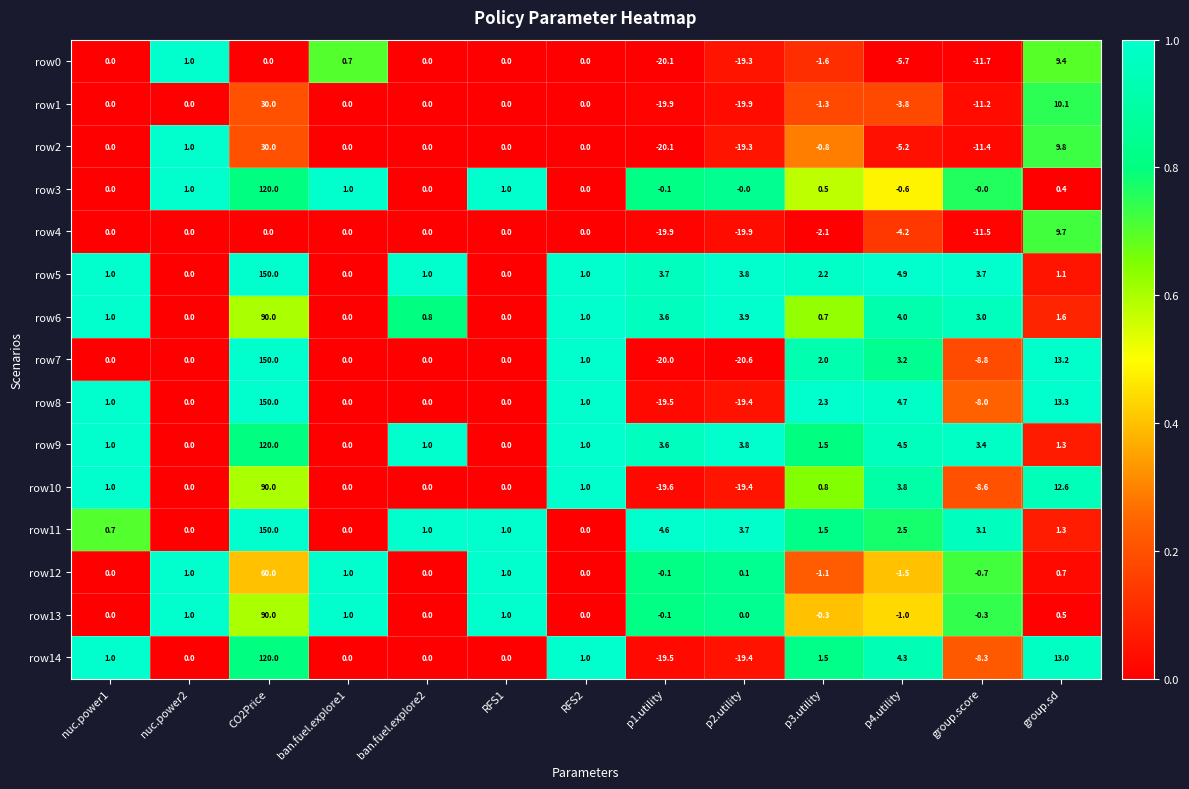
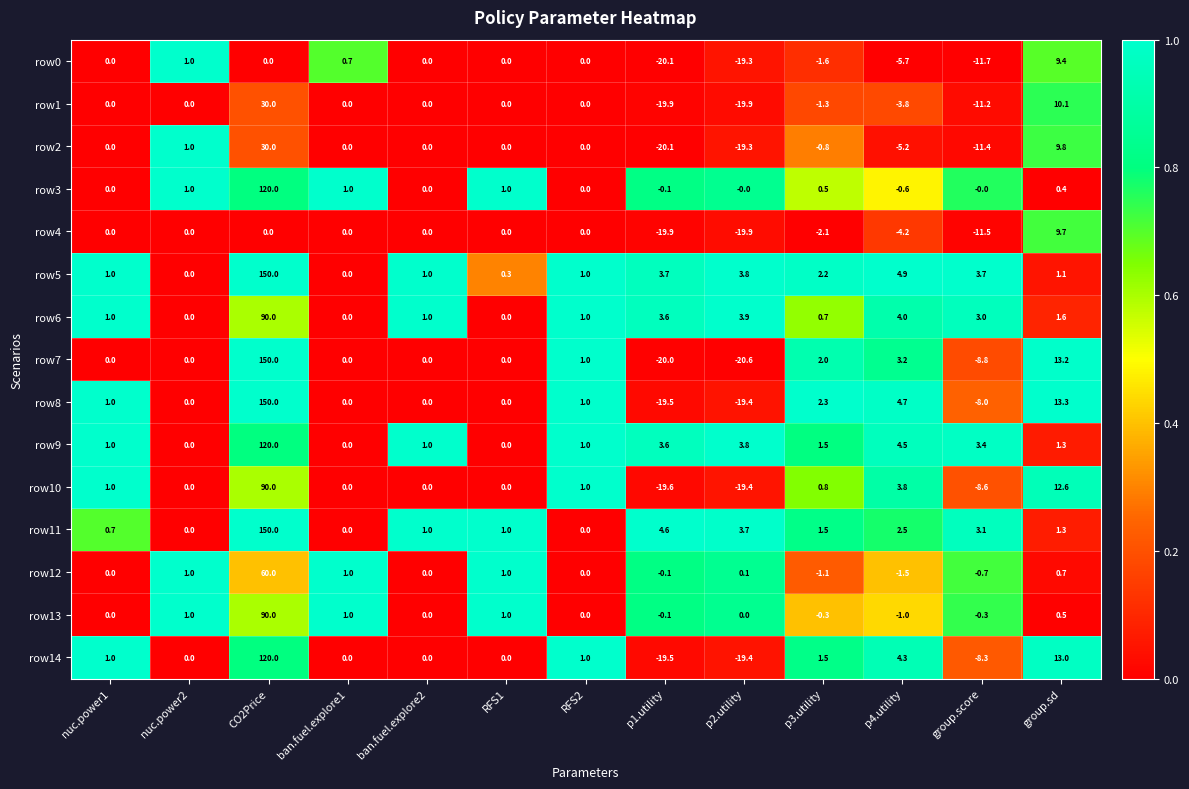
  {
    "row0": {
      "nuc.power1": 0.0,
      "nuc.power2": 1.0,
      "CO2Price": 0.0,
      "ban.fuel.explore1": 0.7,
      "ban.fuel.explore2": 0.0,
      "RFS1": 0.0,
      "RFS2": 0.0,
      "p1.utility": -20.1,
      "p2.utility": -19.3,
      "p3.utility": -1.6,
      "p4.utility": -5.7,
      "group.score": -11.7,
      "group.sd": 9.4
    },
    "row1": {
      "nuc.power1": 0.0,
      "nuc.power2": 0.0,
      "CO2Price": 30.0,
      "ban.fuel.explore1": 0.0,
      "ban.fuel.explore2": 0.0,
      "RFS1": 0.0,
      "RFS2": 0.0,
      "p1.utility": -19.9,
      "p2.utility": -19.9,
      "p3.utility": -1.3,
      "p4.utility": -3.8,
      "group.score": -11.2,
      "group.sd": 10.1
    },
    "row2": {
      "nuc.power1": 0.0,
      "nuc.power2": 1.0,
      "CO2Price": 30.0,
      "ban.fuel.explore1": 0.0,
      "ban.fuel.explore2": 0.0,
      "RFS1": 0.0,
      "RFS2": 0.0,
      "p1.utility": -20.1,
      "p2.utility": -19.3,
      "p3.utility": -0.8,
      "p4.utility": -5.2,
      "group.score": -11.4,
      "group.sd": 9.8
    },
    "row3": {
      "nuc.power1": 0.0,
      "nuc.power2": 1.0,
      "CO2Price": 120.0,
      "ban.fuel.explore1": 1.0,
      "ban.fuel.explore2": 0.0,
      "RFS1": 1.0,
      "RFS2": 0.0,
      "p1.utility": -0.1,
      "p2.utility": -0.0,
      "p3.utility": 0.5,
      "p4.utility": -0.6,
      "group.score": -0.0,
      "group.sd": 0.4
    },
    "row4": {
      "nuc.power1": 0.0,
      "nuc.power2": 0.0,
      "CO2Price": 0.0,
      "ban.fuel.explore1": 0.0,
      "ban.fuel.explore2": 0.0,
      "RFS1": 0.0,
      "RFS2": 0.0,
      "p1.utility": -19.9,
      "p2.utility": -19.9,
      "p3.utility": -2.1,
      "p4.utility": -4.2,
      "group.score": -11.5,
      "group.sd": 9.7
    },
    "row5": {
      "nuc.power1": 1.0,
      "nuc.power2": 0.0,
      "CO2Price": 150.0,
      "ban.fuel.explore1": 0.0,
      "ban.fuel.explore2": 1.0,
-     "RFS1": 0.0,
+     "RFS1": 0.3,
      "RFS2": 1.0,
      "p1.utility": 3.7,
      "p2.utility": 3.8,
      "p3.utility": 2.2,
      "p4.utility": 4.9,
      "group.score": 3.7,
      "group.sd": 1.1
    },
    "row6": {
      "nuc.power1": 1.0,
      "nuc.power2": 0.0,
      "CO2Price": 90.0,
      "ban.fuel.explore1": 0.0,
-     "ban.fuel.explore2": 0.8,
+     "ban.fuel.explore2": 1.0,
      "RFS1": 0.0,
      "RFS2": 1.0,
      "p1.utility": 3.6,
      "p2.utility": 3.9,
      "p3.utility": 0.7,
      "p4.utility": 4.0,
      "group.score": 3.0,
      "group.sd": 1.6
    },
    "row7": {
      "nuc.power1": 0.0,
      "nuc.power2": 0.0,
      "CO2Price": 150.0,
      "ban.fuel.explore1": 0.0,
      "ban.fuel.explore2": 0.0,
      "RFS1": 0.0,
      "RFS2": 1.0,
      "p1.utility": -20.0,
      "p2.utility": -20.6,
      "p3.utility": 2.0,
      "p4.utility": 3.2,
      "group.score": -8.8,
      "group.sd": 13.2
    },
    "row8": {
      "nuc.power1": 1.0,
      "nuc.power2": 0.0,
      "CO2Price": 150.0,
      "ban.fuel.explore1": 0.0,
      "ban.fuel.explore2": 0.0,
      "RFS1": 0.0,
      "RFS2": 1.0,
      "p1.utility": -19.5,
      "p2.utility": -19.4,
      "p3.utility": 2.3,
      "p4.utility": 4.7,
      "group.score": -8.0,
      "group.sd": 13.3
    },
    "row9": {
      "nuc.power1": 1.0,
      "nuc.power2": 0.0,
      "CO2Price": 120.0,
      "ban.fuel.explore1": 0.0,
      "ban.fuel.explore2": 1.0,
      "RFS1": 0.0,
      "RFS2": 1.0,
      "p1.utility": 3.6,
      "p2.utility": 3.8,
      "p3.utility": 1.5,
      "p4.utility": 4.5,
      "group.score": 3.4,
      "group.sd": 1.3
    },
    "row10": {
      "nuc.power1": 1.0,
      "nuc.power2": 0.0,
      "CO2Price": 90.0,
      "ban.fuel.explore1": 0.0,
      "ban.fuel.explore2": 0.0,
      "RFS1": 0.0,
      "RFS2": 1.0,
      "p1.utility": -19.6,
      "p2.utility": -19.4,
      "p3.utility": 0.8,
      "p4.utility": 3.8,
      "group.score": -8.6,
      "group.sd": 12.6
    },
    "row11": {
      "nuc.power1": 0.7,
      "nuc.power2": 0.0,
      "CO2Price": 150.0,
      "ban.fuel.explore1": 0.0,
      "ban.fuel.explore2": 1.0,
      "RFS1": 1.0,
      "RFS2": 0.0,
      "p1.utility": 4.6,
      "p2.utility": 3.7,
      "p3.utility": 1.5,
      "p4.utility": 2.5,
      "group.score": 3.1,
      "group.sd": 1.3
    },
    "row12": {
      "nuc.power1": 0.0,
      "nuc.power2": 1.0,
      "CO2Price": 60.0,
      "ban.fuel.explore1": 1.0,
      "ban.fuel.explore2": 0.0,
      "RFS1": 1.0,
      "RFS2": 0.0,
      "p1.utility": -0.1,
      "p2.utility": 0.1,
      "p3.utility": -1.1,
      "p4.utility": -1.5,
      "group.score": -0.7,
      "group.sd": 0.7
    },
    "row13": {
      "nuc.power1": 0.0,
      "nuc.power2": 1.0,
      "CO2Price": 90.0,
      "ban.fuel.explore1": 1.0,
      "ban.fuel.explore2": 0.0,
      "RFS1": 1.0,
      "RFS2": 0.0,
      "p1.utility": -0.1,
      "p2.utility": 0.0,
      "p3.utility": -0.3,
      "p4.utility": -1.0,
      "group.score": -0.3,
      "group.sd": 0.5
    },
    "row14": {
      "nuc.power1": 1.0,
      "nuc.power2": 0.0,
      "CO2Price": 120.0,
      "ban.fuel.explore1": 0.0,
      "ban.fuel.explore2": 0.0,
      "RFS1": 0.0,
      "RFS2": 1.0,
      "p1.utility": -19.5,
      "p2.utility": -19.4,
      "p3.utility": 1.5,
      "p4.utility": 4.3,
      "group.score": -8.3,
      "group.sd": 13.0
    }
  }
